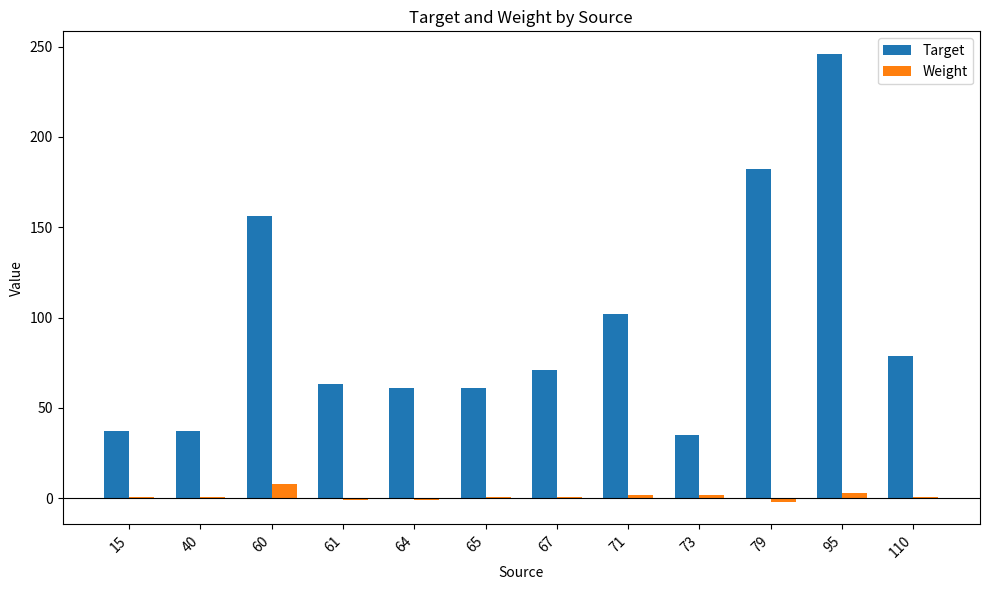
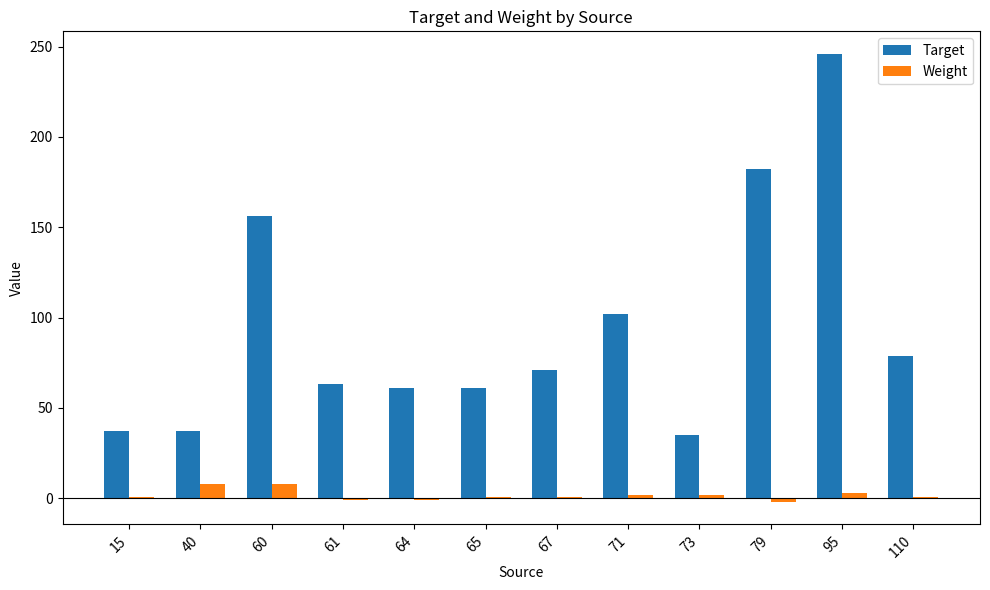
  {
    "Target": {
      "15": 37,
      "40": 37,
      "60": 156,
      "61": 63,
      "64": 61,
      "65": 61,
      "67": 71,
      "71": 102,
      "73": 35,
      "79": 182,
      "95": 246,
      "110": 79
    },
    "Weight": {
-     "40": 1,
+     "40": 8,
      "60": 8,
      "71": 2,
      "73": 2,
      "79": -2,
      "95": 3
    }
  }
